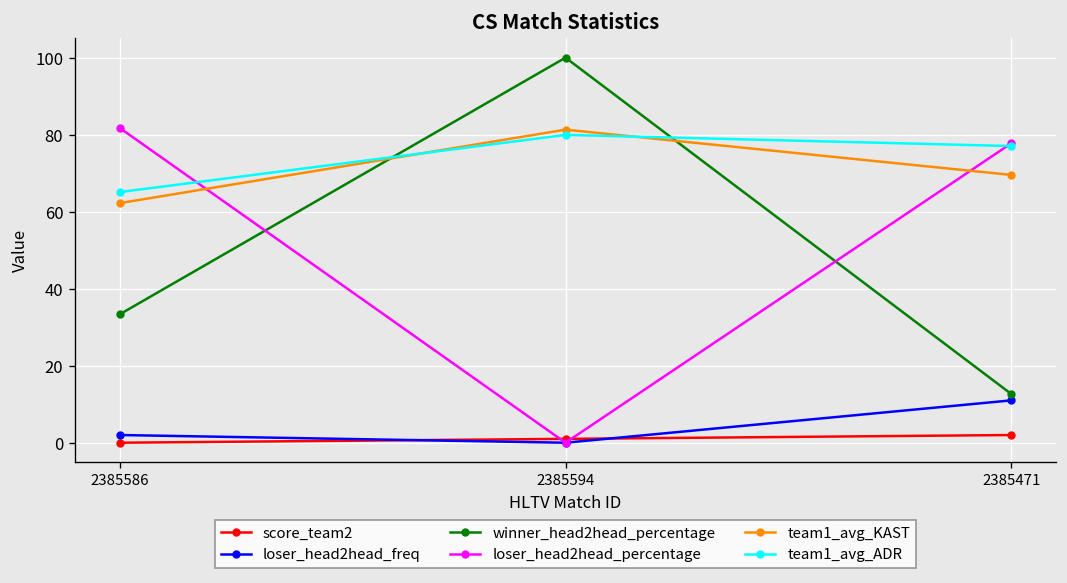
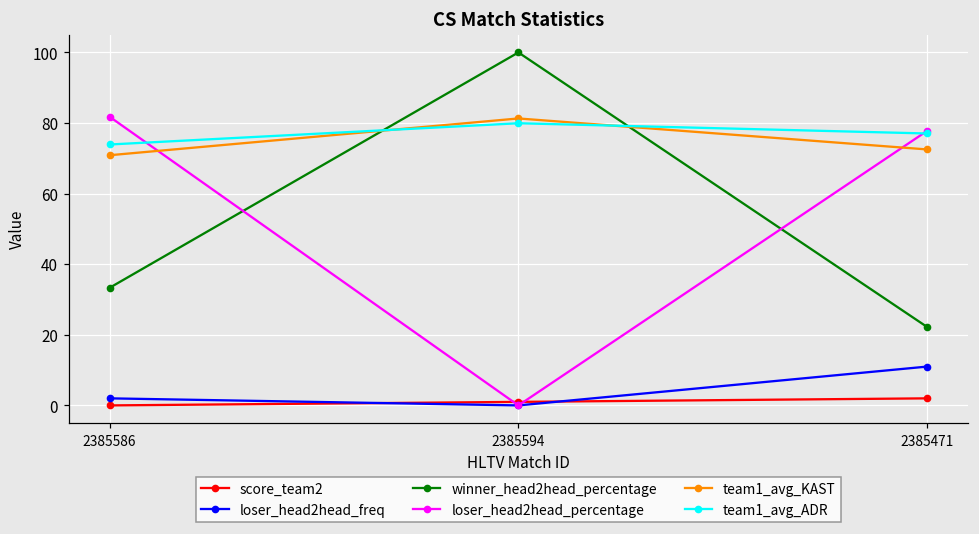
  {
    "score_team2": {
      "2385586": 0,
      "2385594": 1,
      "2385471": 2
    },
    "loser_head2head_freq": {
      "2385586": 2,
      "2385471": 11
    },
    "winner_head2head_percentage": {
      "2385586": 33,
      "2385594": 100,
-     "2385471": 13
+     "2385471": 22
    },
    "loser_head2head_percentage": {
      "2385586": 82
    },
    "team1_avg_KAST": {
-     "2385586": 62,
+     "2385586": 71,
      "2385594": 81,
-     "2385471": 70
+     "2385471": 73
    },
    "team1_avg_ADR": {
-     "2385586": 65,
+     "2385586": 74,
      "2385594": 80
    }
  }
